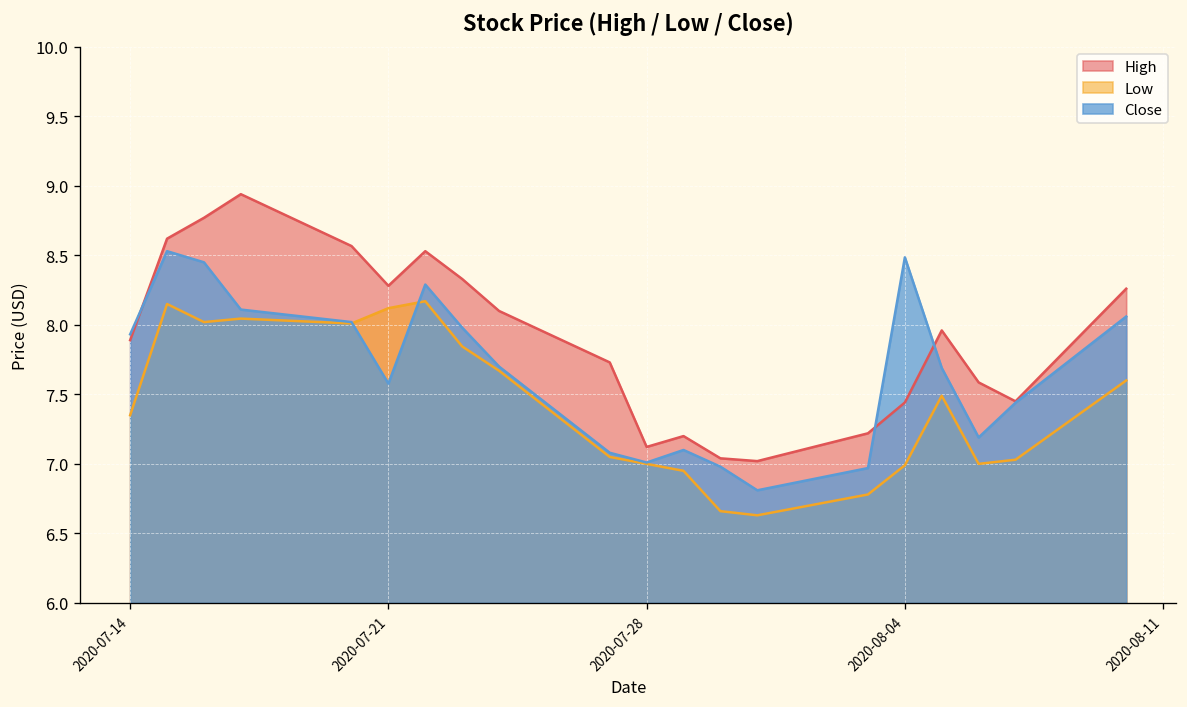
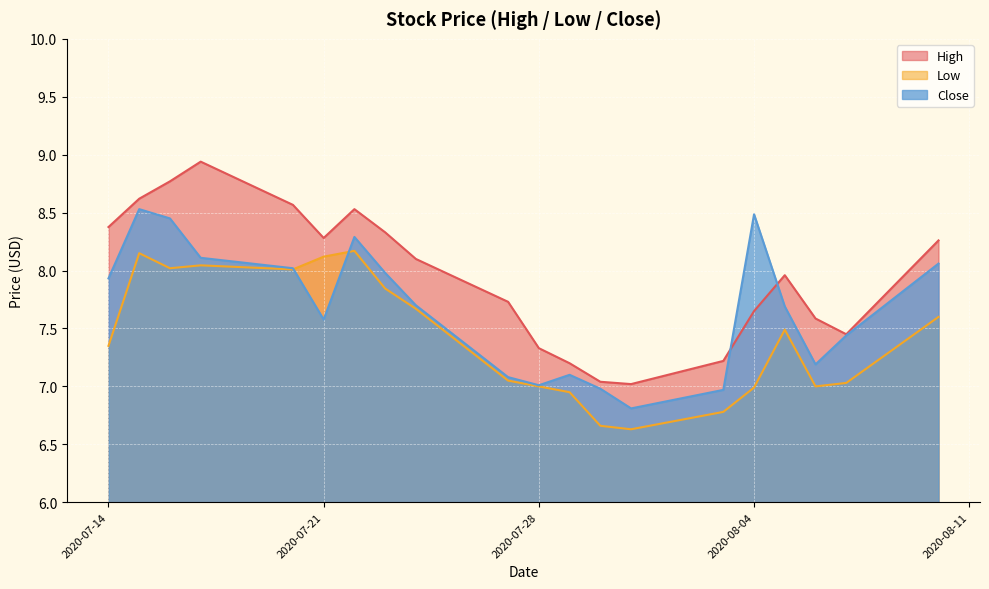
  {
    "High": {
-     "2020-07-14": 7.89,
+     "2020-07-14": 8.38,
      "2020-07-21": 8.28,
-     "2020-07-28": 7.12,
-     "2020-08-04": 7.44
+     "2020-07-28": 7.33,
+     "2020-08-04": 7.65
    },
    "Low": {
      "2020-07-14": 7.35,
      "2020-07-21": 8.12,
      "2020-08-04": 6.99
    },
    "Close": {
      "2020-07-14": 7.93,
      "2020-07-21": 7.58,
      "2020-08-04": 8.49
    }
  }
